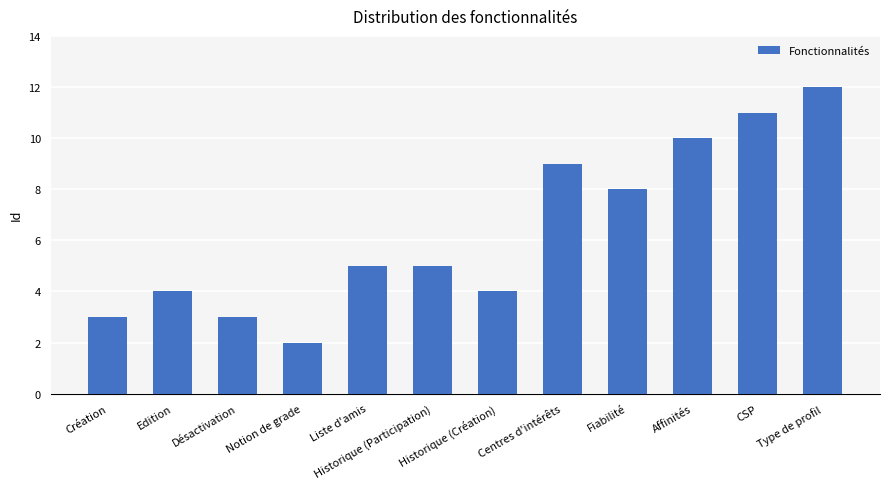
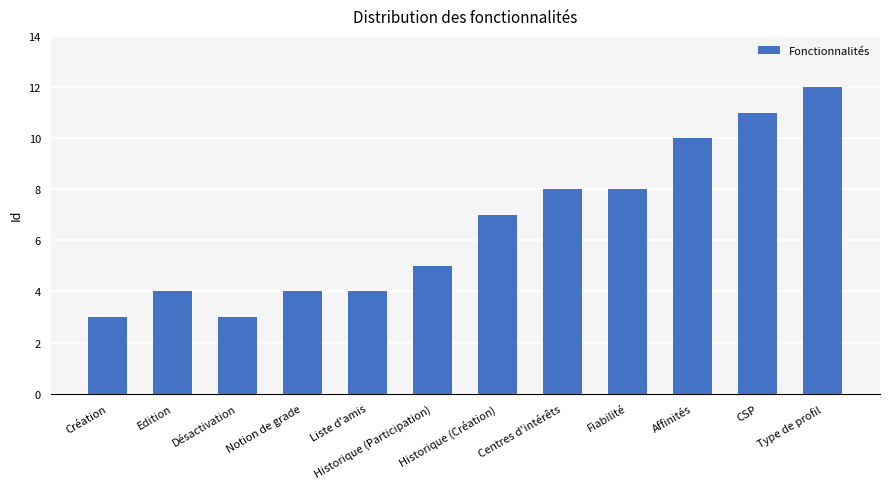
  {
    "Création": 3,
    "Edition": 4,
    "Désactivation": 3,
-   "Notion de grade": 2,
-   "Liste d'amis": 5,
+   "Notion de grade": 4,
+   "Liste d'amis": 4,
    "Historique (Participation)": 5,
-   "Historique (Création)": 4,
-   "Centres d'intérêts": 9,
+   "Historique (Création)": 7,
+   "Centres d'intérêts": 8,
    "Fiabilité": 8,
    "Affinités": 10,
    "CSP": 11,
    "Type de profil": 12
  }
